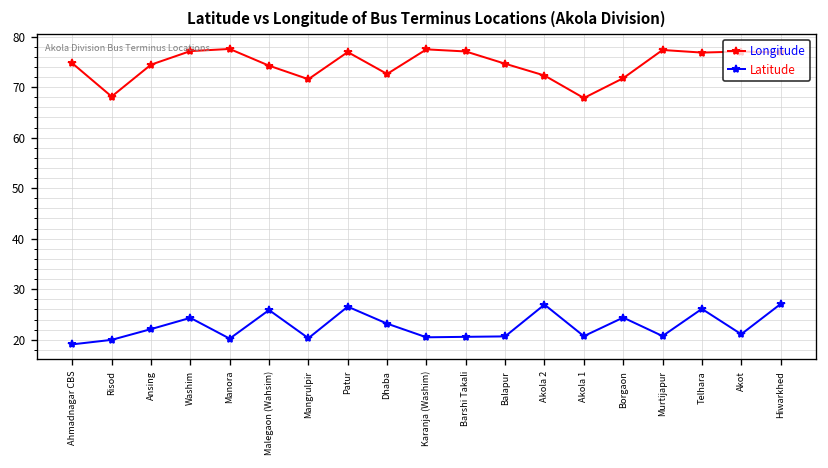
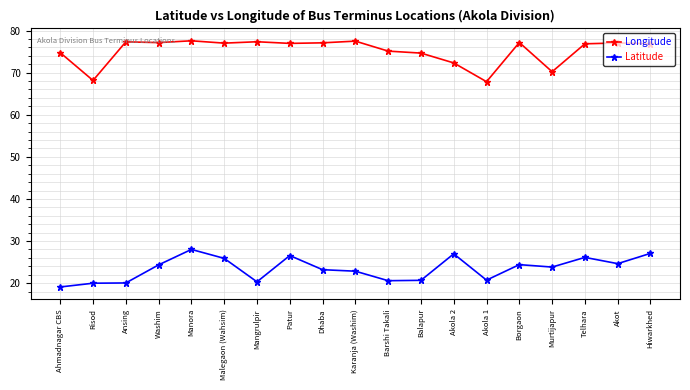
  {
    "Longitude": {
      "Ahmadnagar CBS": 75,
      "Risod": 68,
-     "Ansing": 74,
+     "Ansing": 77,
      "Washim": 77,
      "Manora": 78,
-     "Malegaon (Wahsim)": 74,
-     "Mangrulpir": 72,
+     "Malegaon (Wahsim)": 77,
+     "Mangrulpir": 77,
      "Patur": 77,
-     "Dhaba": 73,
+     "Dhaba": 77,
      "Karanja (Washim)": 77,
-     "Barshi Takali": 77,
+     "Barshi Takali": 75,
      "Balapur": 75,
      "Akola 2": 72,
      "Akola 1": 68,
-     "Borgaon": 72,
-     "Murtijapur": 77,
+     "Borgaon": 77,
+     "Murtijapur": 70,
      "Telhara": 77
    },
    "Latitude": {
      "Ahmadnagar CBS": 19,
      "Risod": 20,
-     "Ansing": 22,
+     "Ansing": 20,
      "Washim": 24,
-     "Manora": 20,
+     "Manora": 28,
      "Malegaon (Wahsim)": 26,
      "Mangrulpir": 20,
      "Patur": 27,
      "Dhaba": 23,
-     "Karanja (Washim)": 20,
+     "Karanja (Washim)": 23,
      "Barshi Takali": 21,
      "Balapur": 21,
      "Akola 2": 27,
      "Akola 1": 21,
      "Borgaon": 24,
-     "Murtijapur": 21,
+     "Murtijapur": 24,
      "Telhara": 26,
-     "Akot": 21,
+     "Akot": 25,
      "Hiwarkhed": 27
    }
  }
